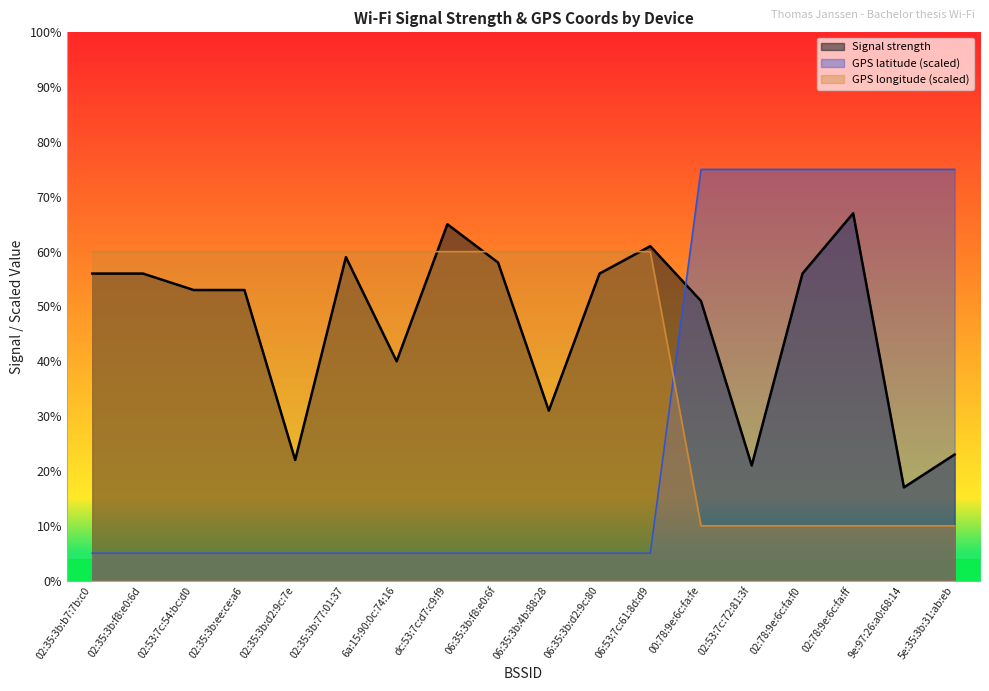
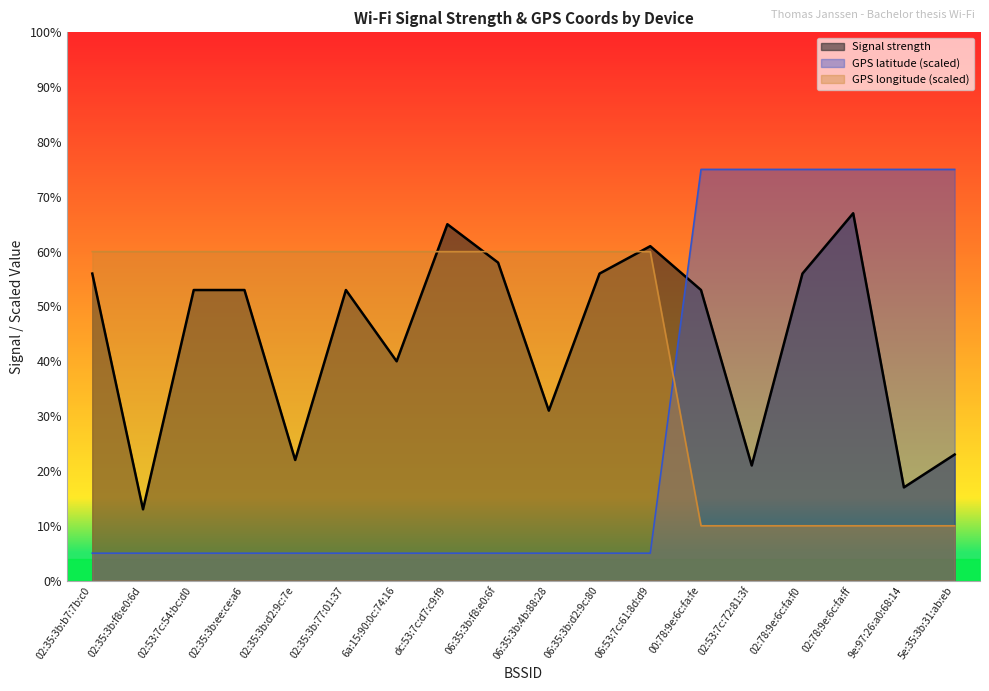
  {
    "Signal strength": {
      "02:35:3b:b7:7b:c0": "56%",
-     "02:35:3b:f8:e0:6d": "56%",
+     "02:35:3b:f8:e0:6d": "13%",
      "02:53:7c:54:bc:d0": "53%",
      "02:35:3b:ee:ce:a6": "53%",
      "02:35:3b:d2:9c:7e": "22%",
-     "02:35:3b:77:01:37": "59%",
+     "02:35:3b:77:01:37": "53%",
      "6a:15:90:0c:74:16": "40%",
      "dc:53:7c:d7:c9:f9": "65%",
      "06:35:3b:f8:e0:6f": "58%",
      "06:35:3b:4b:88:28": "31%",
      "06:35:3b:d2:9c:80": "56%",
      "06:53:7c:61:8d:d9": "61%",
-     "00:78:9e:6c:fa:fe": "51%",
+     "00:78:9e:6c:fa:fe": "53%",
      "02:53:7c:72:81:3f": "21%",
      "02:78:9e:6c:fa:f0": "56%",
      "02:78:9e:6c:fa:ff": "67%",
      "9e:97:26:a0:68:14": "17%",
      "5e:35:3b:31:ab:eb": "23%"
    },
    "GPS latitude (scaled)": {
      "02:35:3b:b7:7b:c0": "5%",
      "02:35:3b:f8:e0:6d": "5%",
      "02:53:7c:54:bc:d0": "5%",
      "02:35:3b:ee:ce:a6": "5%",
      "02:35:3b:d2:9c:7e": "5%",
      "02:35:3b:77:01:37": "5%",
      "6a:15:90:0c:74:16": "5%",
      "dc:53:7c:d7:c9:f9": "5%",
      "06:35:3b:f8:e0:6f": "5%",
      "06:35:3b:4b:88:28": "5%",
      "06:35:3b:d2:9c:80": "5%",
      "06:53:7c:61:8d:d9": "5%",
      "00:78:9e:6c:fa:fe": "75%",
      "02:53:7c:72:81:3f": "75%",
      "02:78:9e:6c:fa:f0": "75%",
      "02:78:9e:6c:fa:ff": "75%",
      "9e:97:26:a0:68:14": "75%",
      "5e:35:3b:31:ab:eb": "75%"
    },
    "GPS longitude (scaled)": {
      "02:35:3b:b7:7b:c0": "60%",
      "02:35:3b:f8:e0:6d": "60%",
      "02:53:7c:54:bc:d0": "60%",
      "02:35:3b:ee:ce:a6": "60%",
      "02:35:3b:d2:9c:7e": "60%",
      "02:35:3b:77:01:37": "60%",
      "6a:15:90:0c:74:16": "60%",
      "dc:53:7c:d7:c9:f9": "60%",
      "06:35:3b:f8:e0:6f": "60%",
      "06:35:3b:4b:88:28": "60%",
      "06:35:3b:d2:9c:80": "60%",
      "06:53:7c:61:8d:d9": "60%",
      "00:78:9e:6c:fa:fe": "10%",
      "02:53:7c:72:81:3f": "10%",
      "02:78:9e:6c:fa:f0": "10%",
      "02:78:9e:6c:fa:ff": "10%",
      "9e:97:26:a0:68:14": "10%",
      "5e:35:3b:31:ab:eb": "10%"
    }
  }
